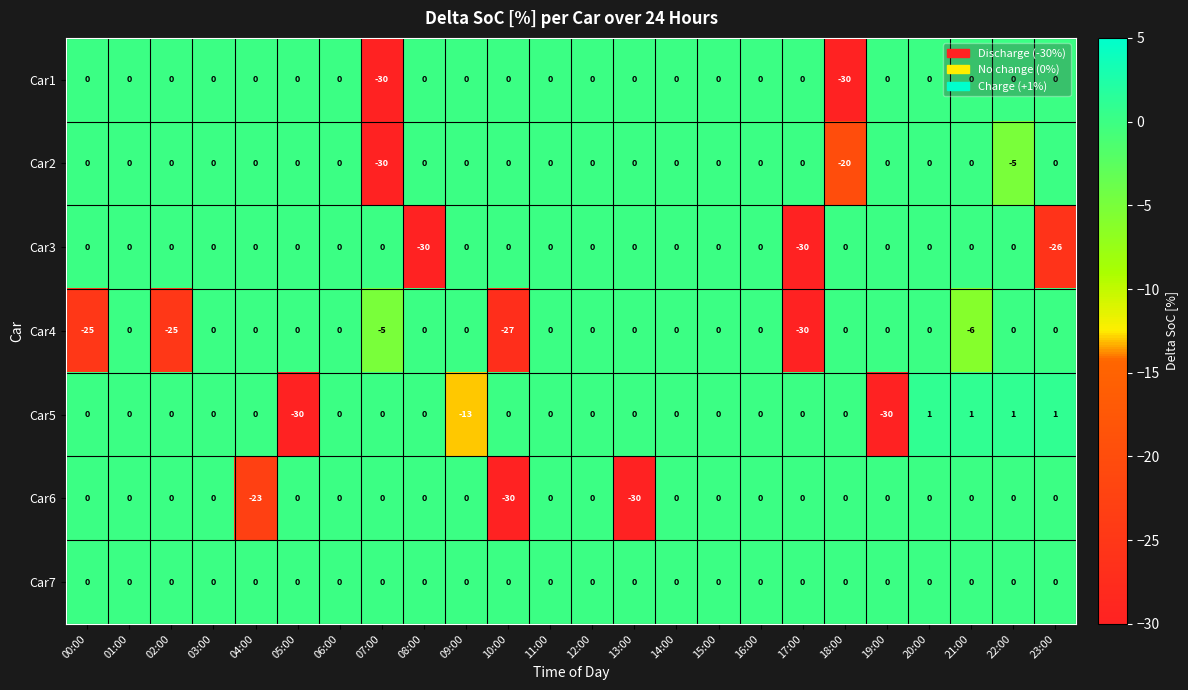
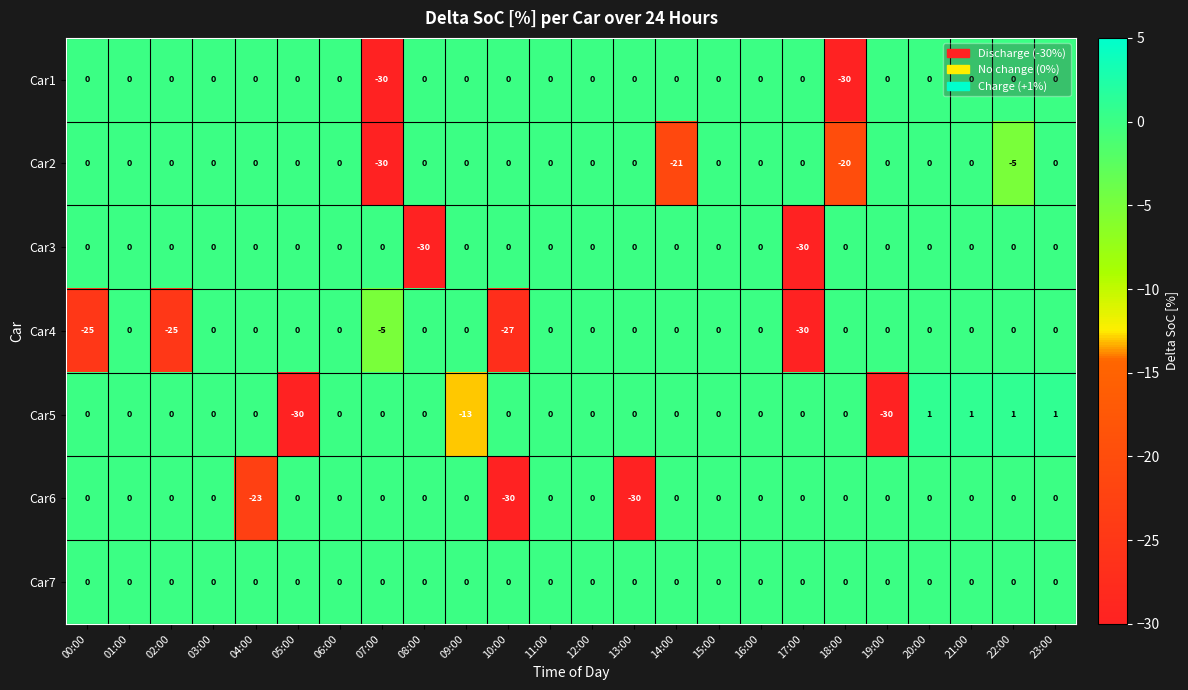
  {
    "Car1": {
      "00:00": 0,
      "01:00": 0,
      "02:00": 0,
      "03:00": 0,
      "04:00": 0,
      "05:00": 0,
      "06:00": 0,
      "07:00": -30,
      "08:00": 0,
      "09:00": 0,
      "10:00": 0,
      "11:00": 0,
      "12:00": 0,
      "13:00": 0,
      "14:00": 0,
      "15:00": 0,
      "16:00": 0,
      "17:00": 0,
      "18:00": -30,
      "19:00": 0,
      "20:00": 0
    },
    "Car2": {
      "00:00": 0,
      "01:00": 0,
      "02:00": 0,
      "03:00": 0,
      "04:00": 0,
      "05:00": 0,
      "06:00": 0,
      "07:00": -30,
      "08:00": 0,
      "09:00": 0,
      "10:00": 0,
      "11:00": 0,
      "12:00": 0,
      "13:00": 0,
-     "14:00": 0,
+     "14:00": -21,
      "15:00": 0,
      "16:00": 0,
      "17:00": 0,
      "18:00": -20,
      "19:00": 0,
      "20:00": 0,
      "21:00": 0,
      "22:00": -5,
      "23:00": 0
    },
    "Car3": {
      "00:00": 0,
      "01:00": 0,
      "02:00": 0,
      "03:00": 0,
      "04:00": 0,
      "05:00": 0,
      "06:00": 0,
      "07:00": 0,
      "08:00": -30,
      "09:00": 0,
      "10:00": 0,
      "11:00": 0,
      "12:00": 0,
      "13:00": 0,
      "14:00": 0,
      "15:00": 0,
      "16:00": 0,
      "17:00": -30,
      "18:00": 0,
      "19:00": 0,
      "20:00": 0,
      "21:00": 0,
      "22:00": 0,
-     "23:00": -26
+     "23:00": 0
    },
    "Car4": {
      "00:00": -25,
      "01:00": 0,
      "02:00": -25,
      "03:00": 0,
      "04:00": 0,
      "05:00": 0,
      "06:00": 0,
      "07:00": -5,
      "08:00": 0,
      "09:00": 0,
      "10:00": -27,
      "11:00": 0,
      "12:00": 0,
      "13:00": 0,
      "14:00": 0,
      "15:00": 0,
      "16:00": 0,
      "17:00": -30,
      "18:00": 0,
      "19:00": 0,
      "20:00": 0,
-     "21:00": -6,
+     "21:00": 0,
      "22:00": 0,
      "23:00": 0
    },
    "Car5": {
      "00:00": 0,
      "01:00": 0,
      "02:00": 0,
      "03:00": 0,
      "04:00": 0,
      "05:00": -30,
      "06:00": 0,
      "07:00": 0,
      "08:00": 0,
      "09:00": -13,
      "10:00": 0,
      "11:00": 0,
      "12:00": 0,
      "13:00": 0,
      "14:00": 0,
      "15:00": 0,
      "16:00": 0,
      "17:00": 0,
      "18:00": 0,
      "19:00": -30,
      "20:00": 1,
      "21:00": 1,
      "22:00": 1,
      "23:00": 1
    },
    "Car6": {
      "00:00": 0,
      "01:00": 0,
      "02:00": 0,
      "03:00": 0,
      "04:00": -23,
      "05:00": 0,
      "06:00": 0,
      "07:00": 0,
      "08:00": 0,
      "09:00": 0,
      "10:00": -30,
      "11:00": 0,
      "12:00": 0,
      "13:00": -30,
      "14:00": 0,
      "15:00": 0,
      "16:00": 0,
      "17:00": 0,
      "18:00": 0,
      "19:00": 0,
      "20:00": 0,
      "21:00": 0,
      "22:00": 0,
      "23:00": 0
    },
    "Car7": {
      "00:00": 0,
      "01:00": 0,
      "02:00": 0,
      "03:00": 0,
      "04:00": 0,
      "05:00": 0,
      "06:00": 0,
      "07:00": 0,
      "08:00": 0,
      "09:00": 0,
      "10:00": 0,
      "11:00": 0,
      "12:00": 0,
      "13:00": 0,
      "14:00": 0,
      "15:00": 0,
      "16:00": 0,
      "17:00": 0,
      "18:00": 0,
      "19:00": 0,
      "20:00": 0,
      "21:00": 0,
      "22:00": 0,
      "23:00": 0
    }
  }
